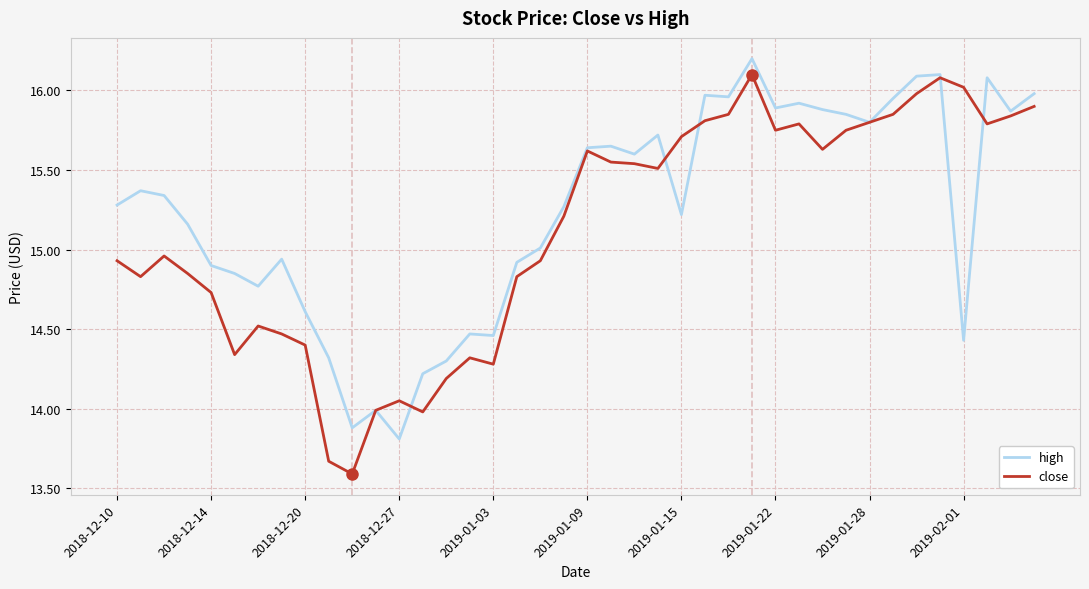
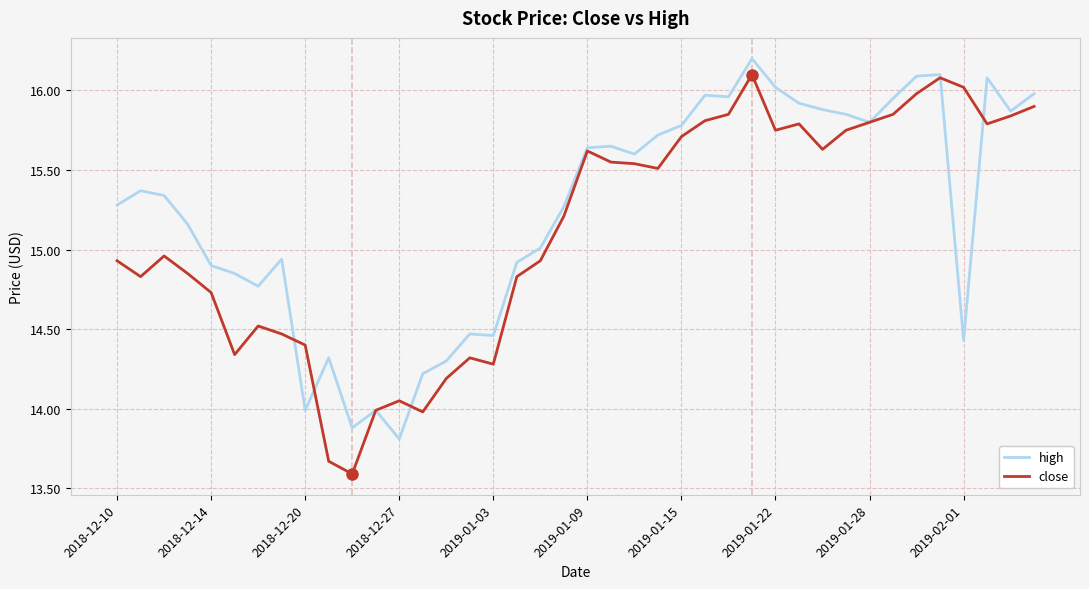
  {
    "high": {
      "2018-12-10": 15.28,
      "2018-12-14": 14.90,
-     "2018-12-20": 14.61,
+     "2018-12-20": 13.99,
      "2018-12-27": 13.81,
      "2019-01-03": 14.46,
      "2019-01-09": 15.64,
-     "2019-01-15": 15.22,
-     "2019-01-22": 15.89,
+     "2019-01-15": 15.78,
+     "2019-01-22": 16.02,
      "2019-02-01": 14.43
    }
  }
